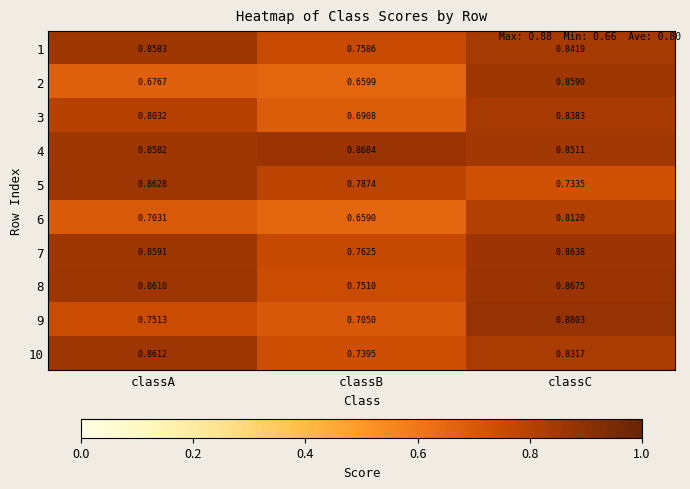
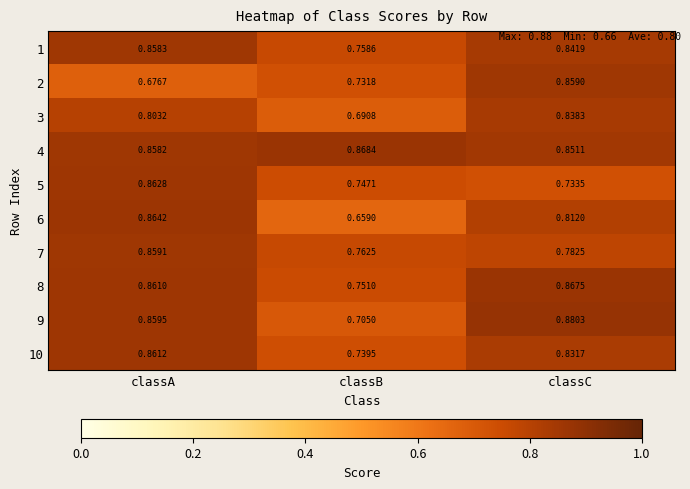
  {
    "1": {
      "classA": 0.8583,
      "classB": 0.7586
    },
    "2": {
      "classA": 0.6767,
-     "classB": 0.6599,
+     "classB": 0.7318,
      "classC": 0.8590
    },
    "3": {
      "classA": 0.8032,
      "classB": 0.6908,
      "classC": 0.8383
    },
    "4": {
      "classA": 0.8582,
      "classB": 0.8684,
      "classC": 0.8511
    },
    "5": {
      "classA": 0.8628,
-     "classB": 0.7874,
+     "classB": 0.7471,
      "classC": 0.7335
    },
    "6": {
-     "classA": 0.7031,
+     "classA": 0.8642,
      "classB": 0.6590,
      "classC": 0.8120
    },
    "7": {
      "classA": 0.8591,
      "classB": 0.7625,
-     "classC": 0.8638
+     "classC": 0.7825
    },
    "8": {
      "classA": 0.8610,
      "classB": 0.7510,
      "classC": 0.8675
    },
    "9": {
-     "classA": 0.7513,
+     "classA": 0.8595,
      "classB": 0.7050,
      "classC": 0.8803
    },
    "10": {
      "classA": 0.8612,
      "classB": 0.7395,
      "classC": 0.8317
    }
  }
